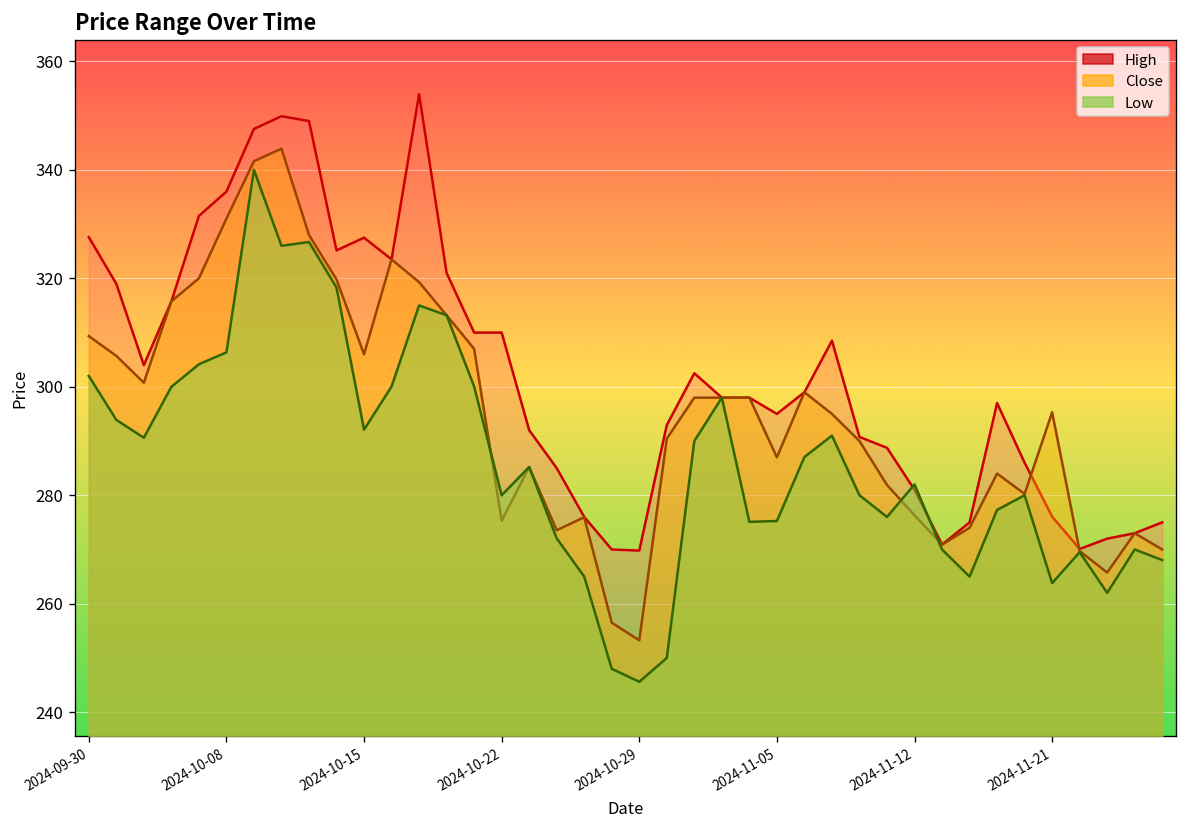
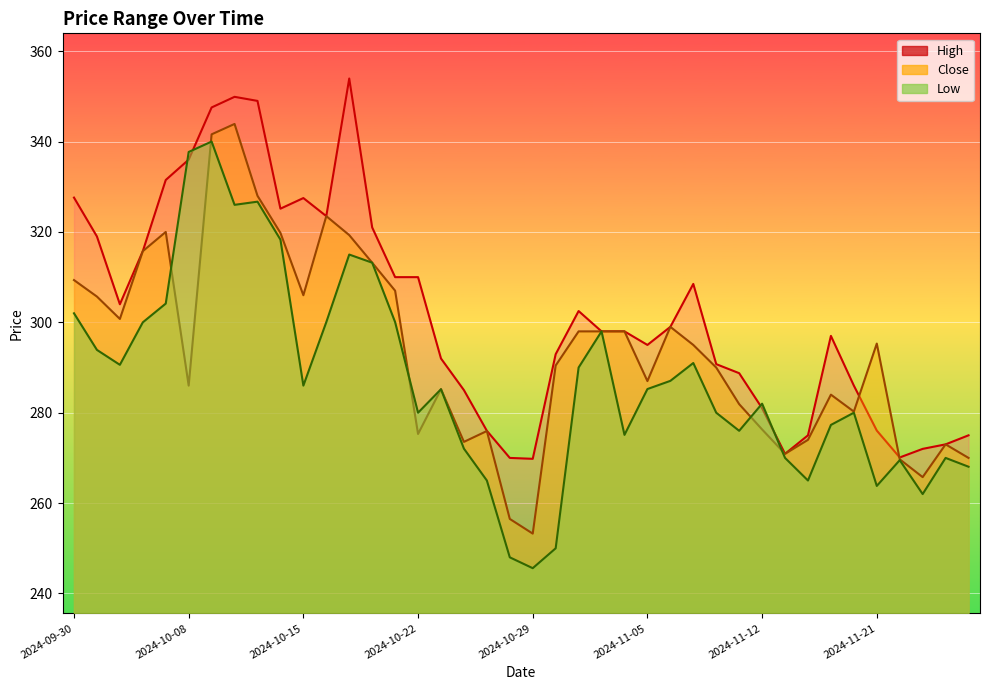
  {
    "Close": {
      "2024-09-30": 309,
-     "2024-10-08": 331,
+     "2024-10-08": 286,
      "2024-10-15": 306,
      "2024-10-22": 275,
      "2024-10-29": 253,
      "2024-11-05": 287,
      "2024-11-12": 276,
      "2024-11-21": 295
    },
    "Low": {
      "2024-09-30": 302,
-     "2024-10-08": 306,
-     "2024-10-15": 292,
+     "2024-10-08": 338,
+     "2024-10-15": 286,
      "2024-10-22": 280,
      "2024-10-29": 246,
-     "2024-11-05": 275,
+     "2024-11-05": 285,
      "2024-11-12": 282,
      "2024-11-21": 264
    }
  }
